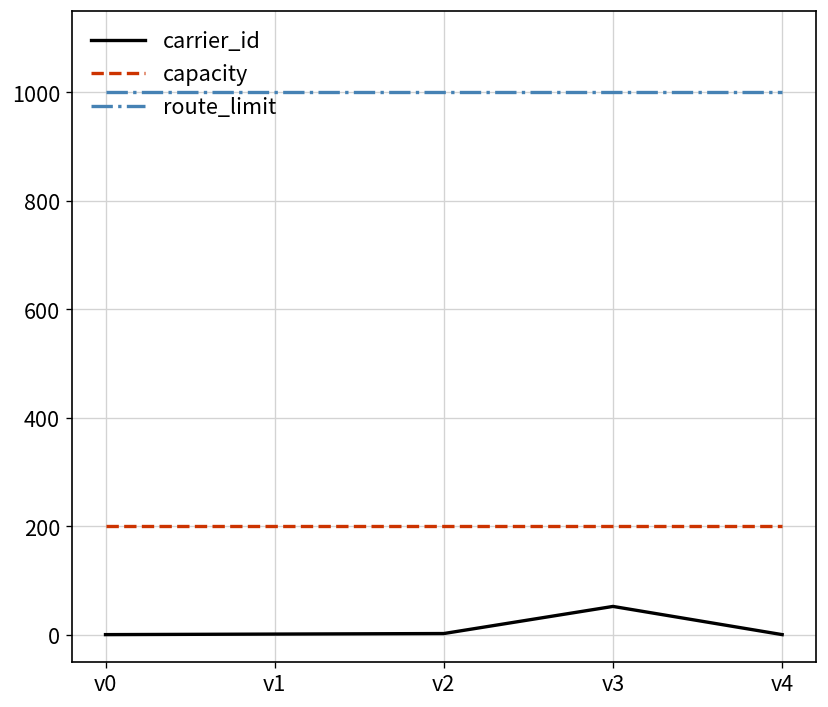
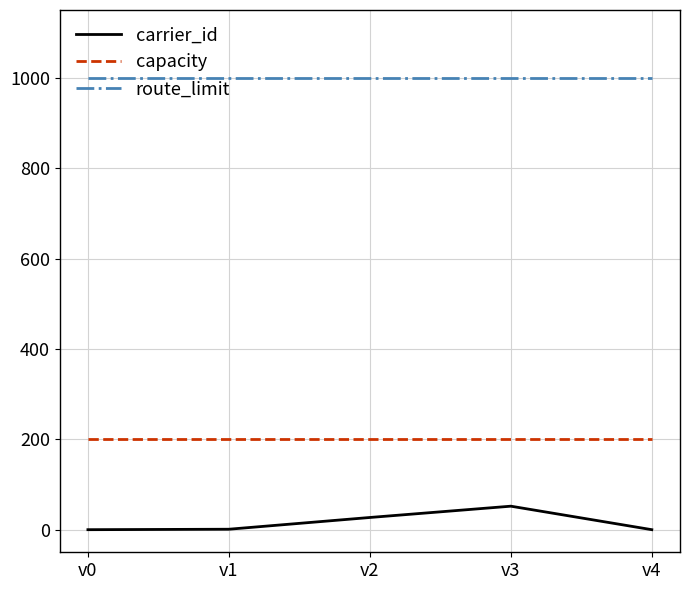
  {
    "carrier_id": {
      "v0": 0,
      "v1": 0,
-     "v2": 0,
+     "v2": 30,
      "v3": 50,
      "v4": 0
    },
    "capacity": {
      "v0": 200,
      "v1": 200,
      "v2": 200,
      "v3": 200,
      "v4": 200
    },
    "route_limit": {
      "v0": 1000,
      "v1": 1000,
      "v2": 1000,
      "v3": 1000,
      "v4": 1000
    }
  }
